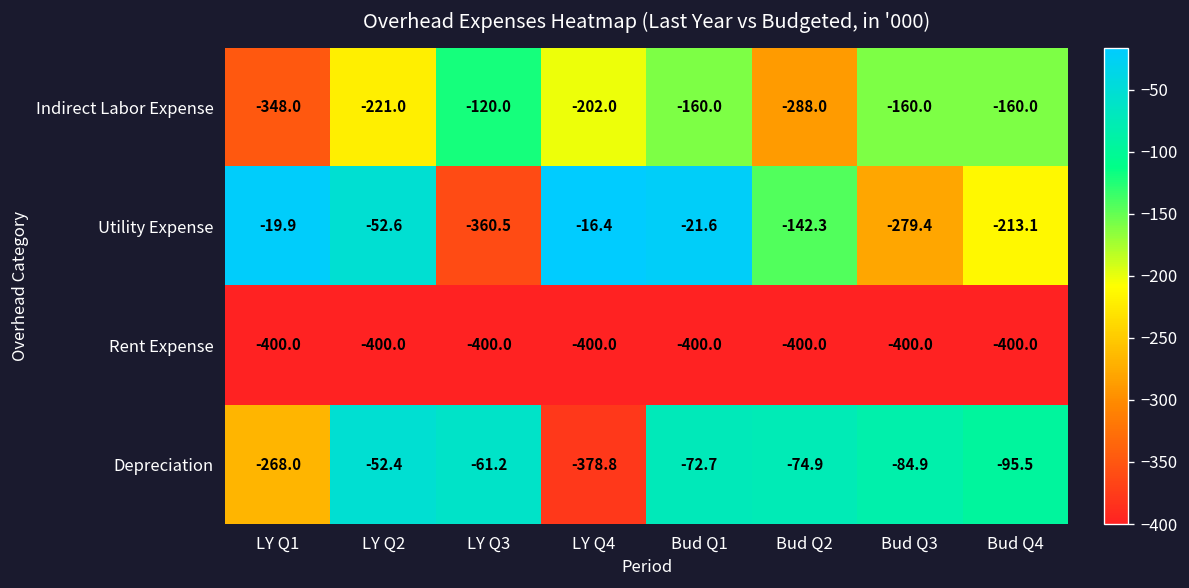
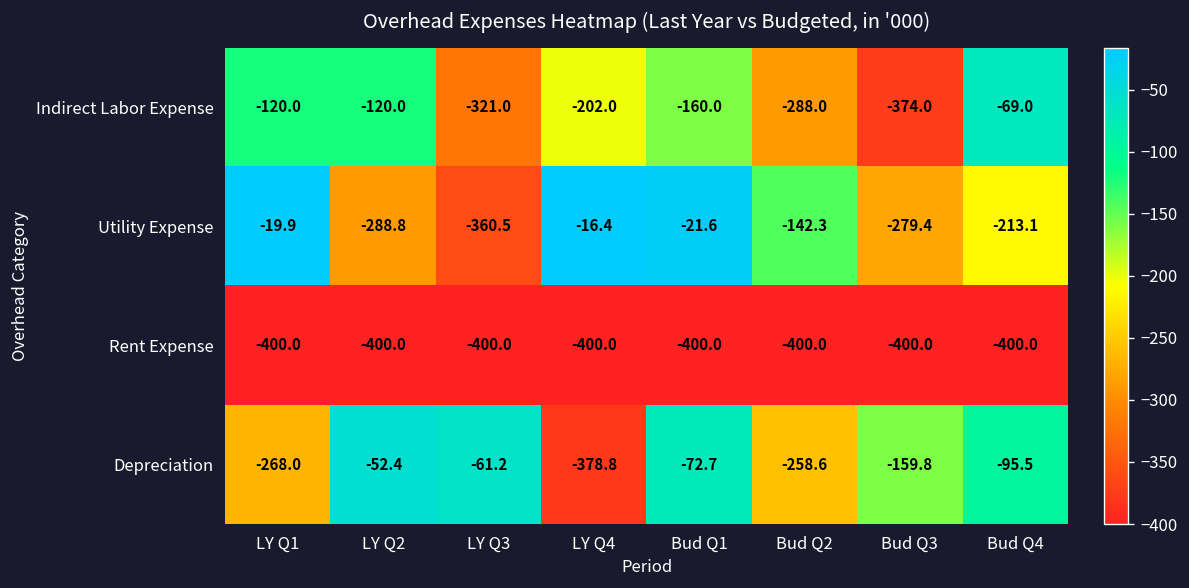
  {
    "Indirect Labor Expense": {
-     "LY Q1": -348.0,
-     "LY Q2": -221.0,
-     "LY Q3": -120.0,
+     "LY Q1": -120.0,
+     "LY Q2": -120.0,
+     "LY Q3": -321.0,
      "LY Q4": -202.0,
      "Bud Q1": -160.0,
      "Bud Q2": -288.0,
-     "Bud Q3": -160.0,
-     "Bud Q4": -160.0
+     "Bud Q3": -374.0,
+     "Bud Q4": -69.0
    },
    "Utility Expense": {
      "LY Q1": -19.9,
-     "LY Q2": -52.6,
+     "LY Q2": -288.8,
      "LY Q3": -360.5,
      "LY Q4": -16.4,
      "Bud Q1": -21.6,
      "Bud Q2": -142.3,
      "Bud Q3": -279.4,
      "Bud Q4": -213.1
    },
    "Rent Expense": {
      "LY Q1": -400.0,
      "LY Q2": -400.0,
      "LY Q3": -400.0,
      "LY Q4": -400.0,
      "Bud Q1": -400.0,
      "Bud Q2": -400.0,
      "Bud Q3": -400.0,
      "Bud Q4": -400.0
    },
    "Depreciation": {
      "LY Q1": -268.0,
      "LY Q2": -52.4,
      "LY Q3": -61.2,
      "LY Q4": -378.8,
      "Bud Q1": -72.7,
-     "Bud Q2": -74.9,
-     "Bud Q3": -84.9,
+     "Bud Q2": -258.6,
+     "Bud Q3": -159.8,
      "Bud Q4": -95.5
    }
  }
